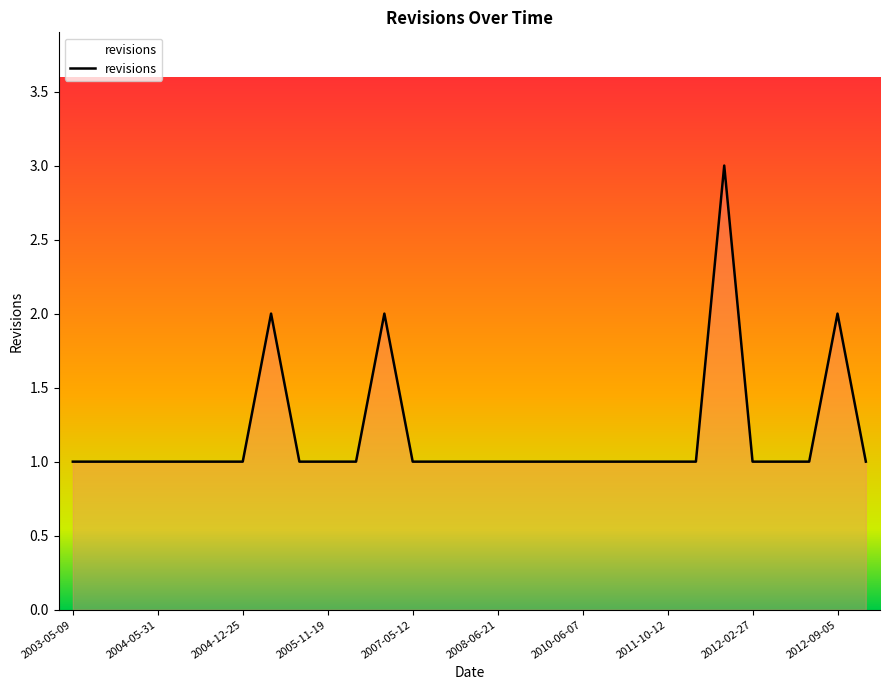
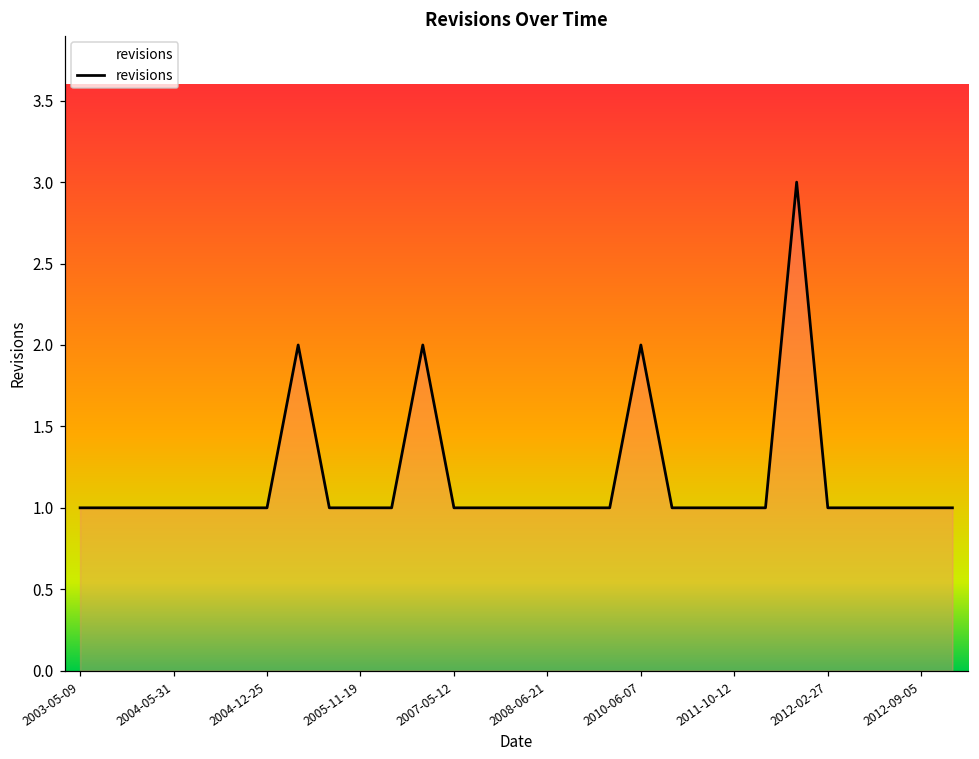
  {
    "2003-05-09": 1,
    "2004-05-31": 1,
    "2004-12-25": 1,
    "2005-11-19": 1,
    "2007-05-12": 1,
    "2008-06-21": 1,
-   "2010-06-07": 1,
+   "2010-06-07": 2,
    "2011-10-12": 1,
    "2012-02-27": 1,
-   "2012-09-05": 2
+   "2012-09-05": 1
  }
